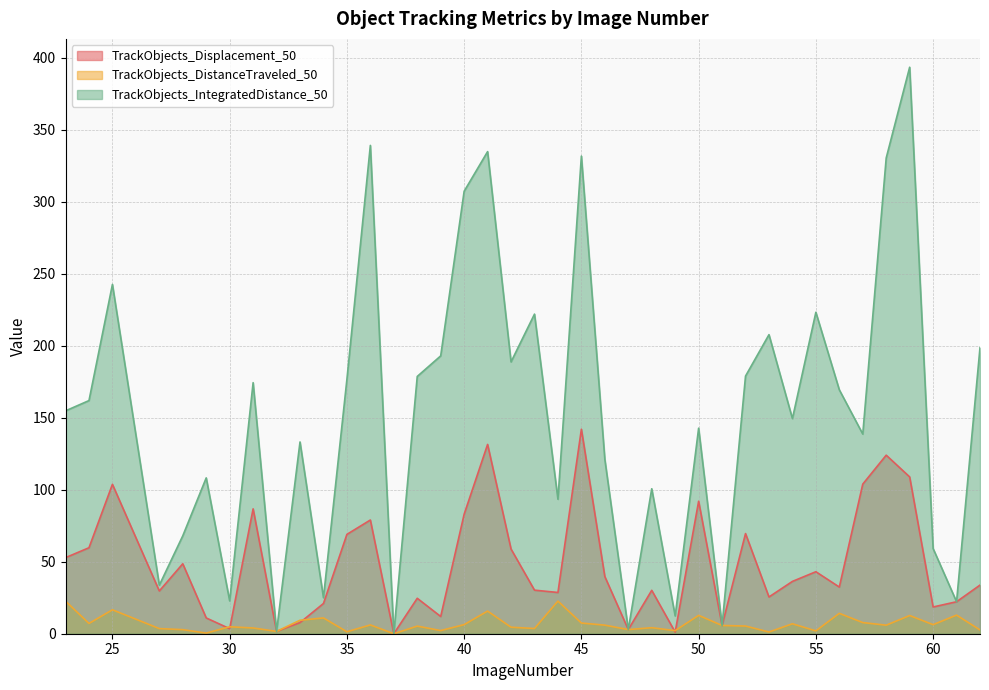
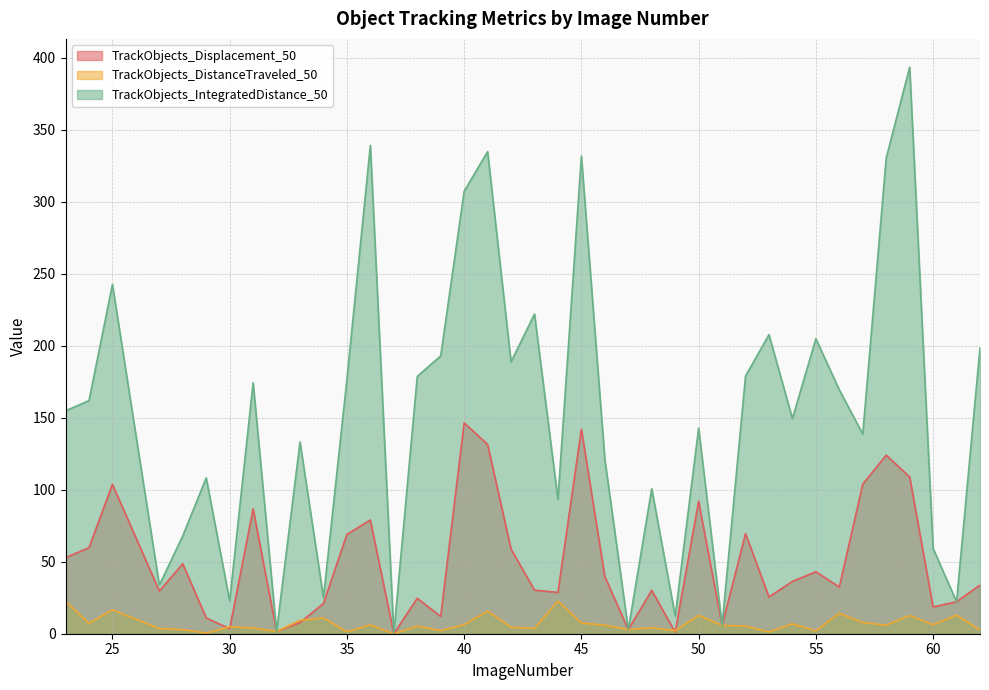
  {
    "TrackObjects_Displacement_50": {
      "25": 104,
      "35": 69,
-     "40": 83,
+     "40": 146,
      "45": 142,
      "50": 92,
      "55": 43,
      "60": 19
    },
    "TrackObjects_DistanceTraveled_50": {
      "25": 17,
      "35": 1,
      "40": 6,
      "45": 7,
      "50": 13,
      "55": 2,
      "60": 6
    },
    "TrackObjects_IntegratedDistance_50": {
      "25": 243,
      "30": 23,
      "35": 177,
      "40": 307,
      "45": 332,
      "50": 143,
-     "55": 223,
+     "55": 205,
      "60": 59
    }
  }
